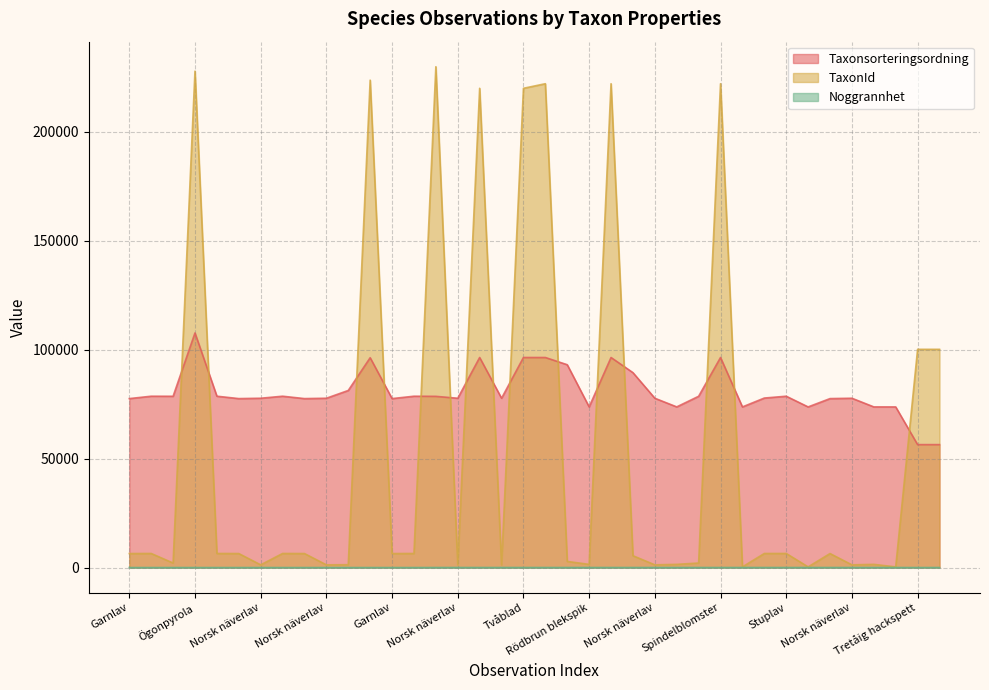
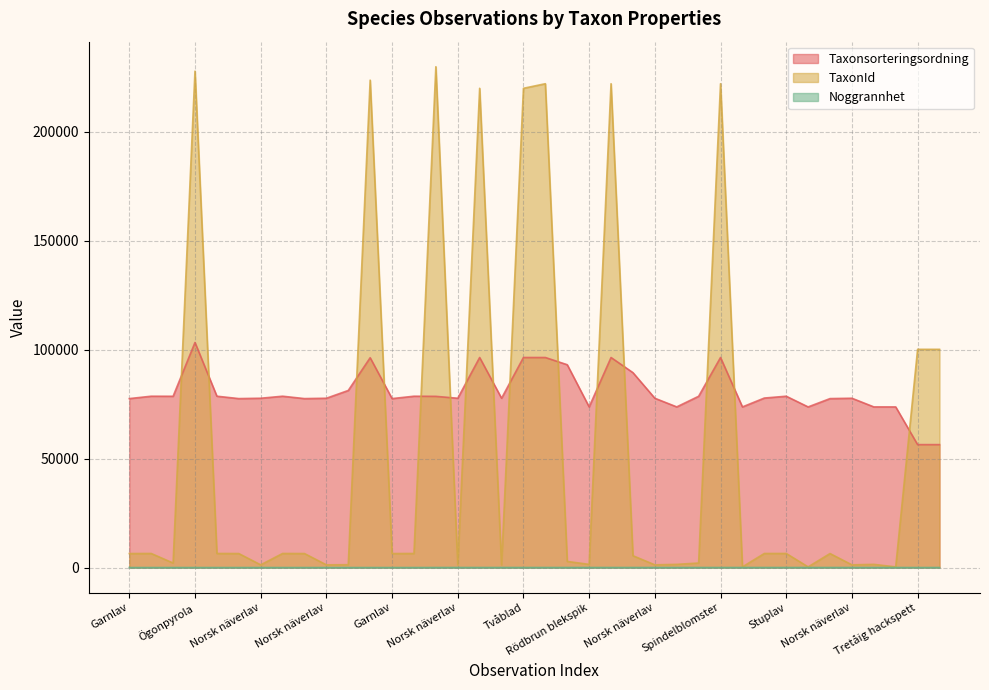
  {
    "Taxonsorteringsordning": {
-     "Ögonpyrola": 108000
+     "Ögonpyrola": 103000
    },
    "TaxonId": {
      "Ögonpyrola": 228000
    },
    "Noggrannhet": {
      "Ögonpyrola": 0
    }
  }
